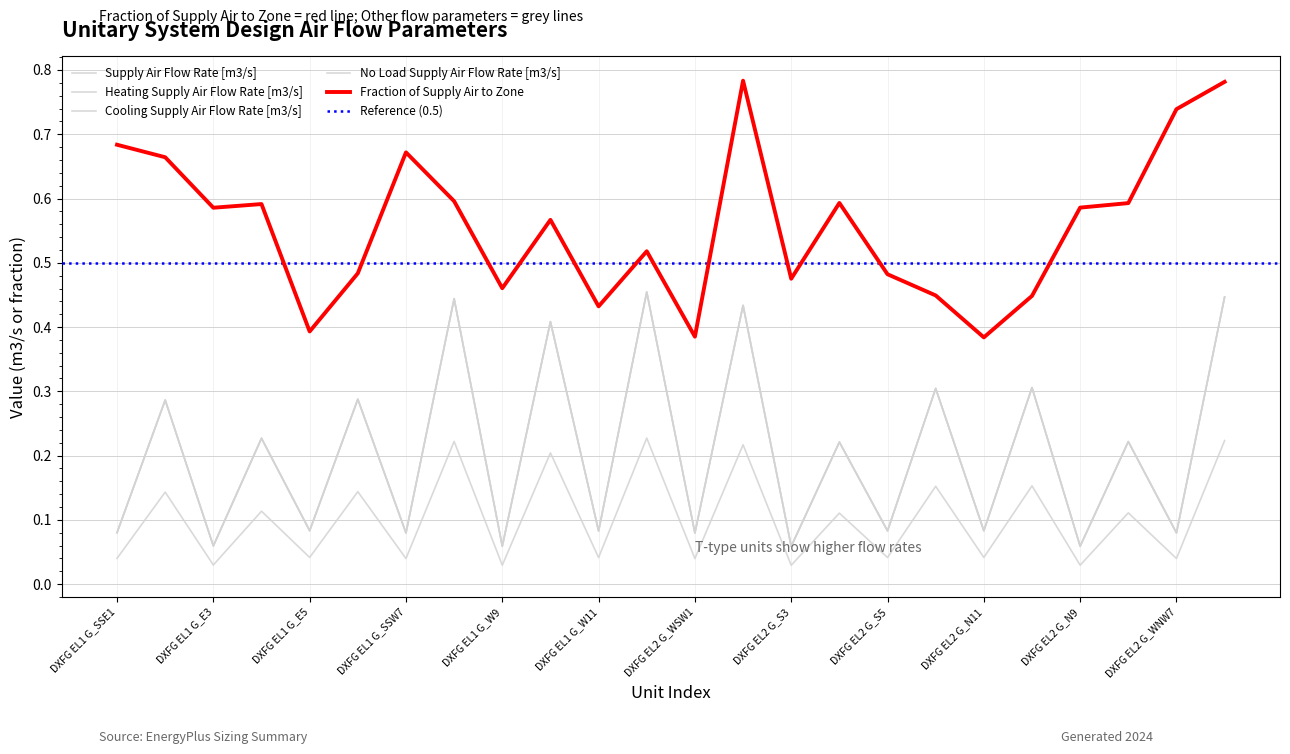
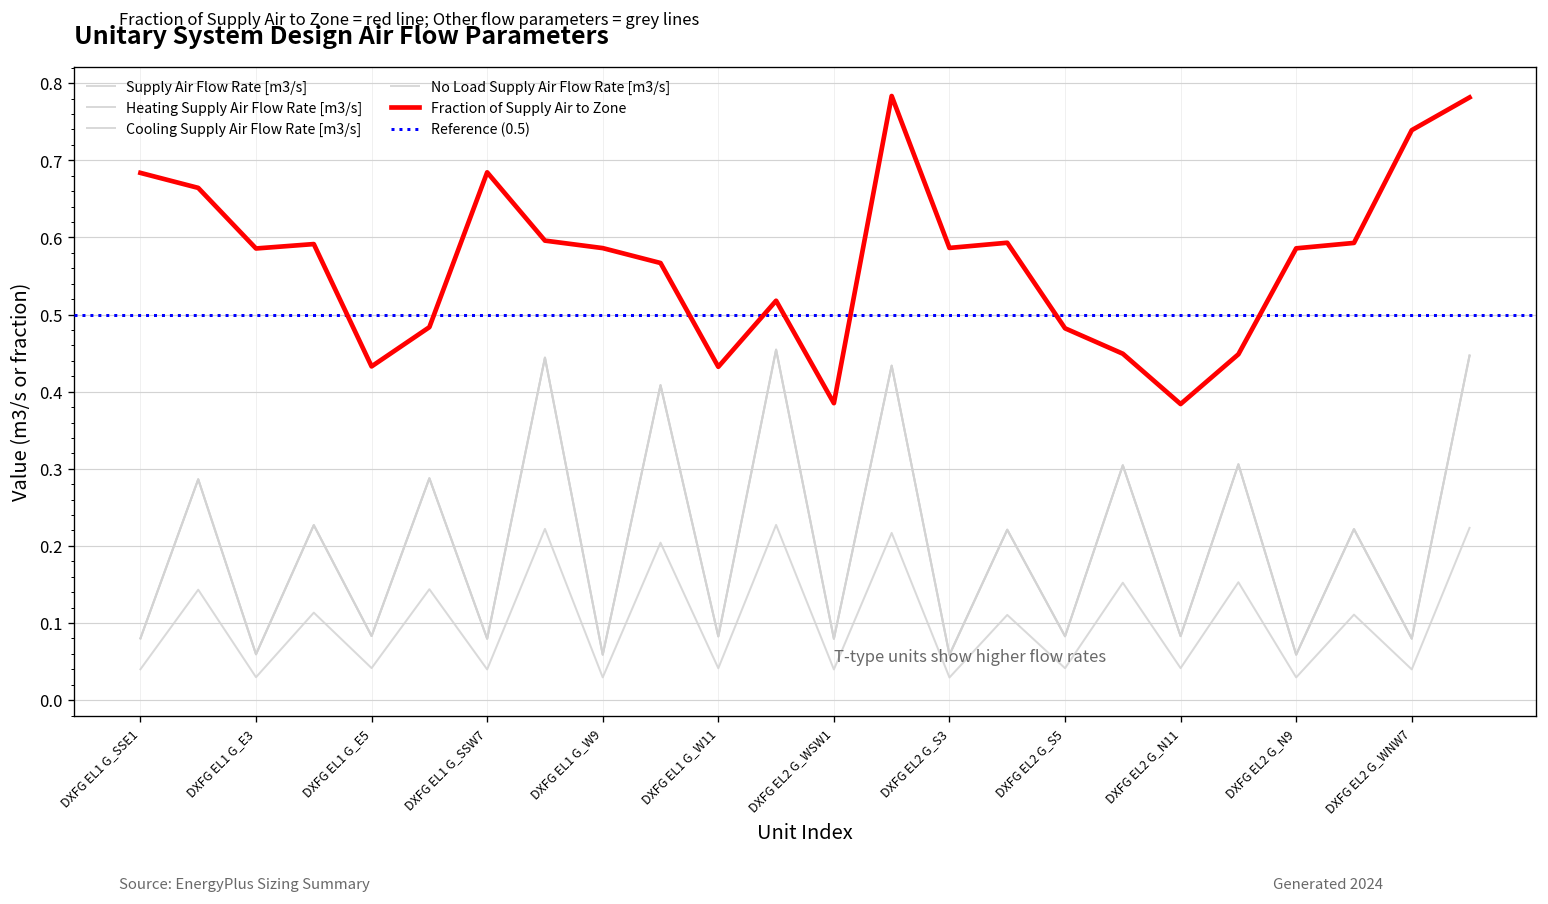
  {
    "Fraction of Supply Air to Zone": {
      "DXFG EL1 G_SSE1": 0.68,
      "DXFG EL1 G_E3": 0.59,
-     "DXFG EL1 G_E5": 0.39,
-     "DXFG EL1 G_SSW7": 0.67,
-     "DXFG EL1 G_W9": 0.46,
+     "DXFG EL1 G_E5": 0.43,
+     "DXFG EL1 G_SSW7": 0.68,
+     "DXFG EL1 G_W9": 0.59,
      "DXFG EL1 G_W11": 0.43,
      "DXFG EL2 G_WSW1": 0.39,
-     "DXFG EL2 G_S3": 0.48,
+     "DXFG EL2 G_S3": 0.59,
      "DXFG EL2 G_S5": 0.48,
      "DXFG EL2 G_N11": 0.38,
      "DXFG EL2 G_N9": 0.59,
      "DXFG EL2 G_WNW7": 0.74
    }
  }
